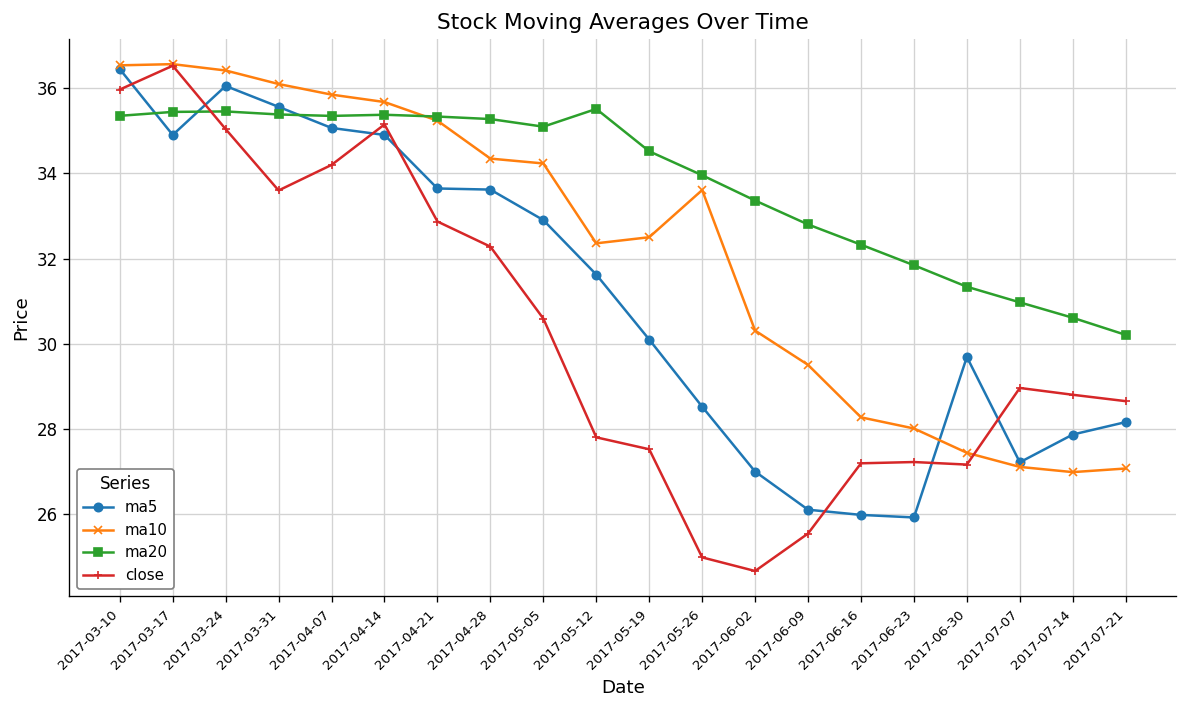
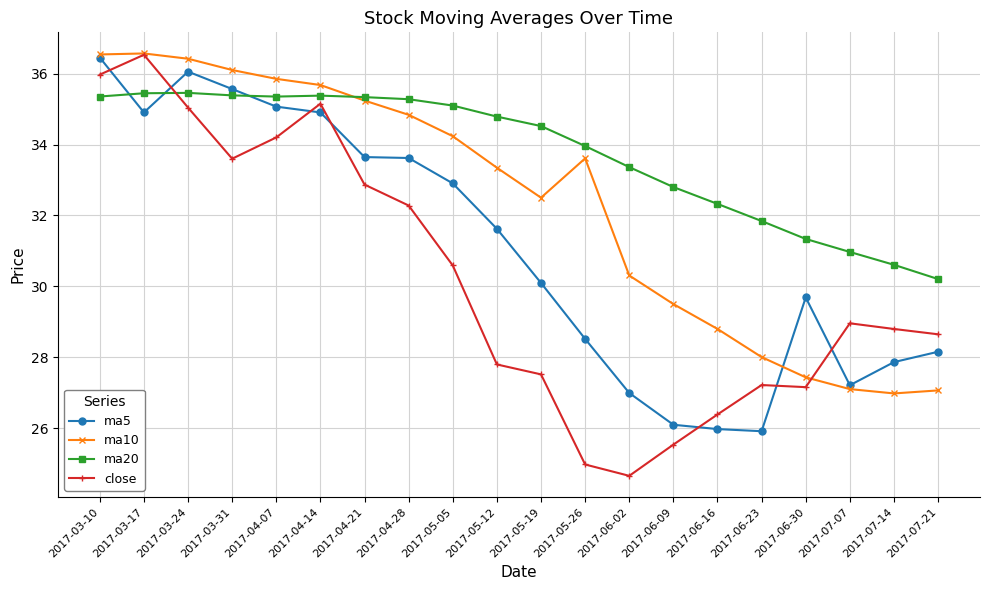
  {
    "ma5": {
      "2017-03-10": 36.5,
      "2017-03-17": 34.9,
      "2017-03-24": 36.1,
      "2017-03-31": 35.6,
      "2017-04-07": 35.1,
      "2017-04-14": 34.9,
      "2017-04-21": 33.6,
      "2017-04-28": 33.6,
      "2017-05-05": 32.9,
      "2017-05-12": 31.6,
      "2017-05-19": 30.1,
      "2017-05-26": 28.5,
      "2017-06-02": 27.0,
      "2017-06-09": 26.1,
      "2017-06-16": 26.0,
      "2017-06-23": 25.9,
      "2017-06-30": 29.7,
      "2017-07-07": 27.2,
      "2017-07-14": 27.9,
      "2017-07-21": 28.2
    },
    "ma10": {
      "2017-03-10": 36.5,
      "2017-03-24": 36.4,
      "2017-03-31": 36.1,
      "2017-04-07": 35.9,
      "2017-04-14": 35.7,
      "2017-04-21": 35.2,
-     "2017-04-28": 34.3,
+     "2017-04-28": 34.8,
      "2017-05-05": 34.2,
-     "2017-05-12": 32.4,
+     "2017-05-12": 33.3,
      "2017-05-19": 32.5,
      "2017-05-26": 33.6,
      "2017-06-02": 30.3,
      "2017-06-09": 29.5,
-     "2017-06-16": 28.3,
+     "2017-06-16": 28.8,
      "2017-06-23": 28.0,
      "2017-06-30": 27.4,
      "2017-07-07": 27.1,
      "2017-07-14": 27.0,
      "2017-07-21": 27.1
    },
    "ma20": {
      "2017-03-10": 35.4,
      "2017-03-17": 35.4,
      "2017-03-24": 35.5,
      "2017-03-31": 35.4,
      "2017-04-07": 35.4,
      "2017-04-14": 35.4,
      "2017-04-21": 35.3,
      "2017-04-28": 35.3,
      "2017-05-05": 35.1,
-     "2017-05-12": 35.5,
+     "2017-05-12": 34.8,
      "2017-05-19": 34.5,
      "2017-05-26": 34.0,
      "2017-06-02": 33.4,
      "2017-06-09": 32.8,
      "2017-06-16": 32.3,
      "2017-06-23": 31.8,
      "2017-06-30": 31.3,
      "2017-07-07": 31.0,
      "2017-07-14": 30.6,
      "2017-07-21": 30.2
    },
    "close": {
      "2017-03-10": 36.0,
      "2017-03-24": 35.0,
      "2017-03-31": 33.6,
      "2017-04-07": 34.2,
      "2017-04-14": 35.2,
      "2017-04-21": 32.9,
      "2017-04-28": 32.3,
      "2017-05-05": 30.6,
      "2017-05-12": 27.8,
      "2017-05-19": 27.5,
      "2017-05-26": 25.0,
      "2017-06-02": 24.7,
      "2017-06-09": 25.5,
-     "2017-06-16": 27.2,
+     "2017-06-16": 26.4,
      "2017-06-23": 27.2,
      "2017-06-30": 27.2,
      "2017-07-07": 29.0,
      "2017-07-14": 28.8,
      "2017-07-21": 28.7
    }
  }
